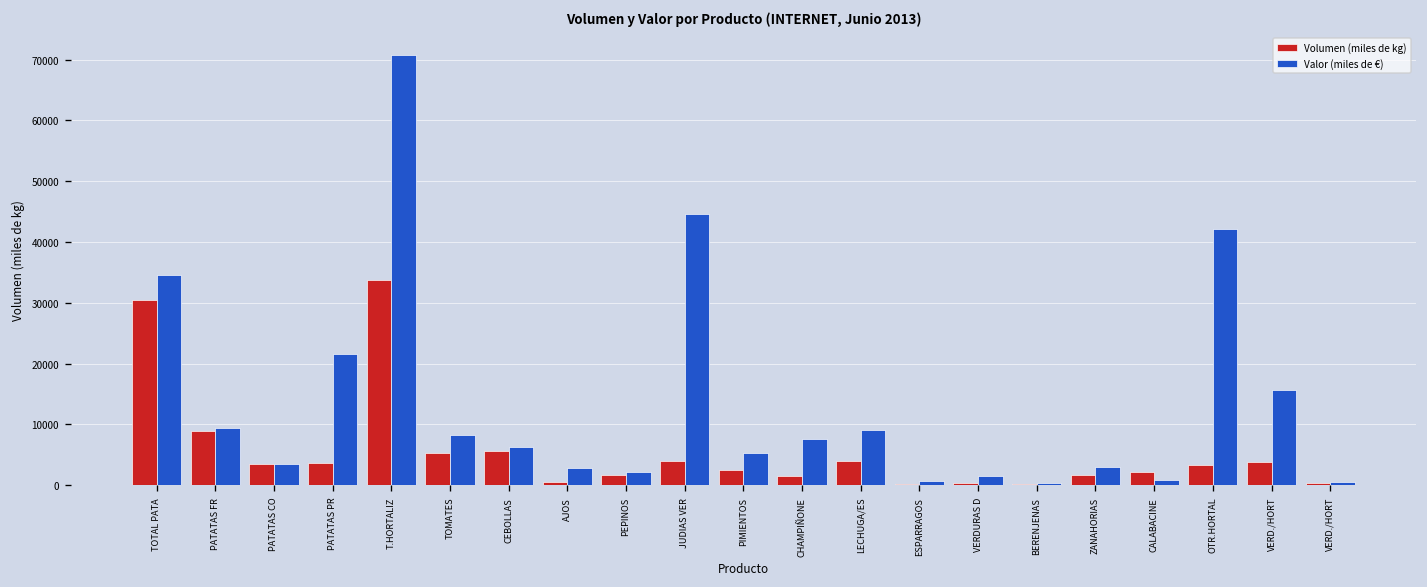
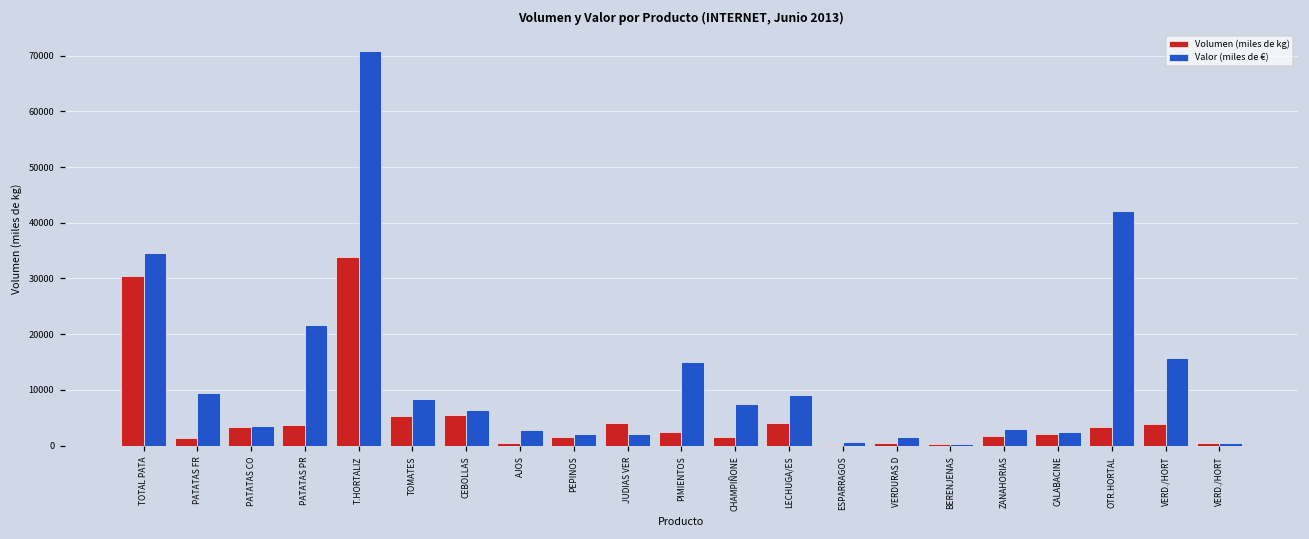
  {
    "Volumen (miles de kg)": {
      "TOTAL PATA": 30000,
-     "PATATAS FR": 9000,
+     "PATATAS FR": 1000,
      "PATATAS CO": 3000,
      "PATATAS PR": 4000,
      "T.HORTALIZ": 34000,
      "TOMATES": 5000,
      "CEBOLLAS": 6000,
      "AJOS": 1000,
      "PEPINOS": 2000,
      "JUDIAS VER": 4000,
      "PIMIENTOS": 3000,
      "CHAMPIÑONE": 1000,
      "LECHUGA/ES": 4000,
      "ZANAHORIAS": 2000,
      "CALABACINE": 2000,
      "OTR.HORTAL": 3000
    },
    "Valor (miles de €)": {
      "TOTAL PATA": 35000,
      "PATATAS FR": 9000,
      "PATATAS CO": 4000,
      "PATATAS PR": 22000,
      "T.HORTALIZ": 71000,
      "TOMATES": 8000,
      "CEBOLLAS": 6000,
      "AJOS": 3000,
      "PEPINOS": 2000,
-     "JUDIAS VER": 45000,
-     "PIMIENTOS": 5000,
+     "JUDIAS VER": 2000,
+     "PIMIENTOS": 15000,
      "CHAMPIÑONE": 8000,
      "LECHUGA/ES": 9000,
      "ESPARRAGOS": 1000,
      "VERDURAS D": 1000,
      "ZANAHORIAS": 3000,
-     "CALABACINE": 1000,
+     "CALABACINE": 2000,
      "OTR.HORTAL": 42000
    }
  }
